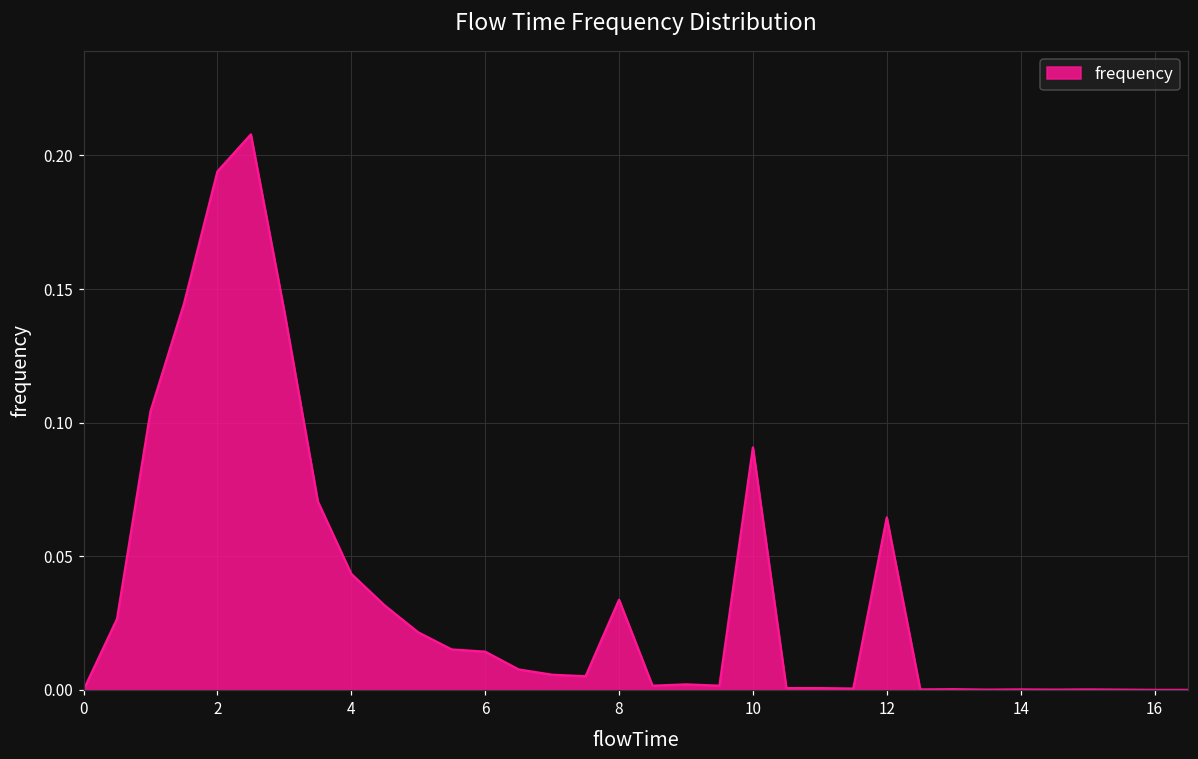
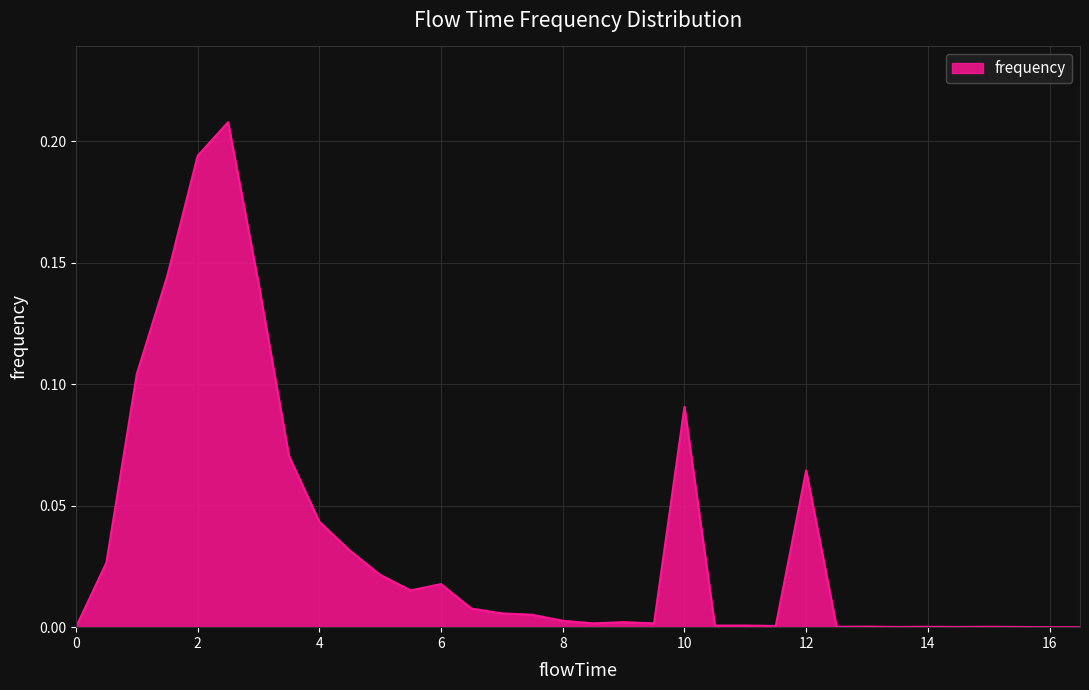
  {
    "0": 0.000,
    "2": 0.194,
    "4": 0.043,
-   "6": 0.014,
-   "8": 0.034,
+   "6": 0.018,
+   "8": 0.003,
    "10": 0.091,
    "12": 0.065,
    "14": 0.000,
    "16": 0.000
  }
